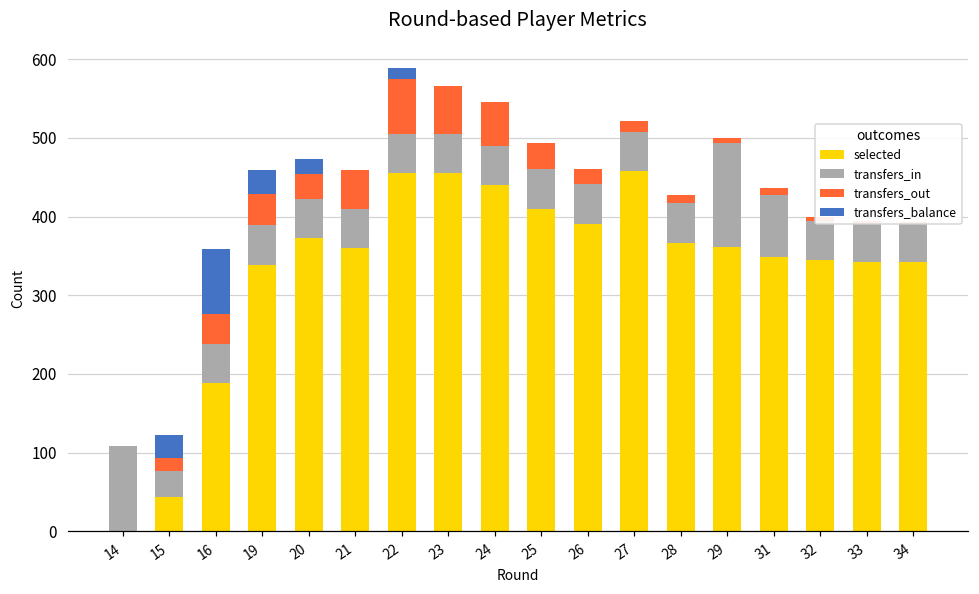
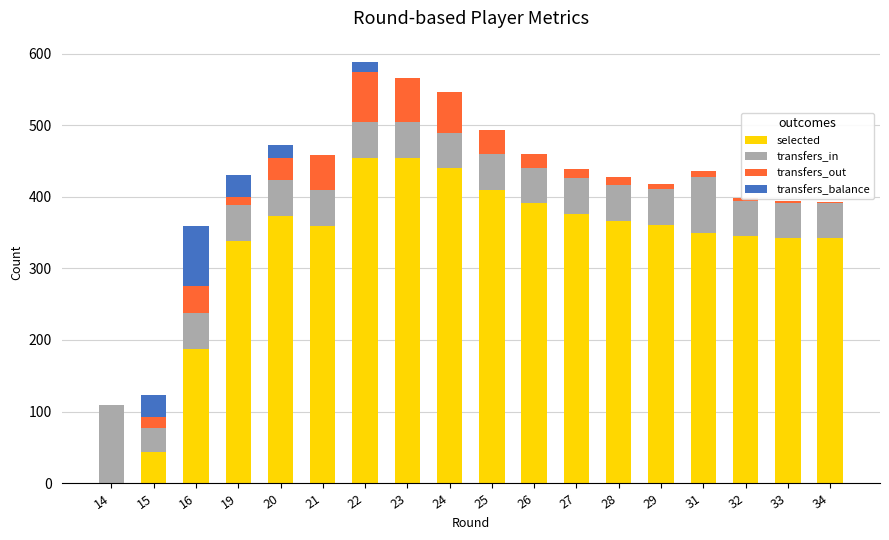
  {
    "selected": {
      "14": 0,
      "15": 40,
      "16": 190,
      "19": 340,
      "20": 370,
      "21": 360,
      "22": 460,
      "23": 460,
      "24": 440,
      "25": 410,
      "26": 390,
-     "27": 460,
+     "27": 380,
      "28": 370,
      "29": 360,
      "31": 350,
      "32": 350,
      "33": 340,
      "34": 340
    },
    "transfers_in": {
      "14": 110,
      "15": 30,
      "16": 50,
      "19": 50,
      "20": 50,
      "21": 50,
      "22": 50,
      "23": 50,
      "24": 50,
      "25": 50,
      "26": 50,
      "27": 50,
      "28": 50,
-     "29": 130,
+     "29": 50,
      "31": 80,
      "32": 50,
      "33": 50,
      "34": 50
    },
    "transfers_out": {
      "14": 0,
      "15": 20,
      "16": 40,
-     "19": 40,
+     "19": 10,
      "20": 30,
      "21": 50,
      "22": 70,
      "23": 60,
      "24": 60,
      "25": 30,
      "26": 20,
      "27": 10,
      "28": 10,
      "29": 10,
      "31": 10
    },
    "transfers_balance": {
      "14": 0,
      "15": 30,
      "16": 80,
      "19": 30,
      "20": 20,
      "21": 0,
      "22": 10,
      "23": 0,
      "24": 0,
      "25": 0,
      "26": 0,
      "27": 0,
      "28": 0,
      "29": 0,
      "31": 0,
      "33": 0,
      "34": 0
    }
  }
